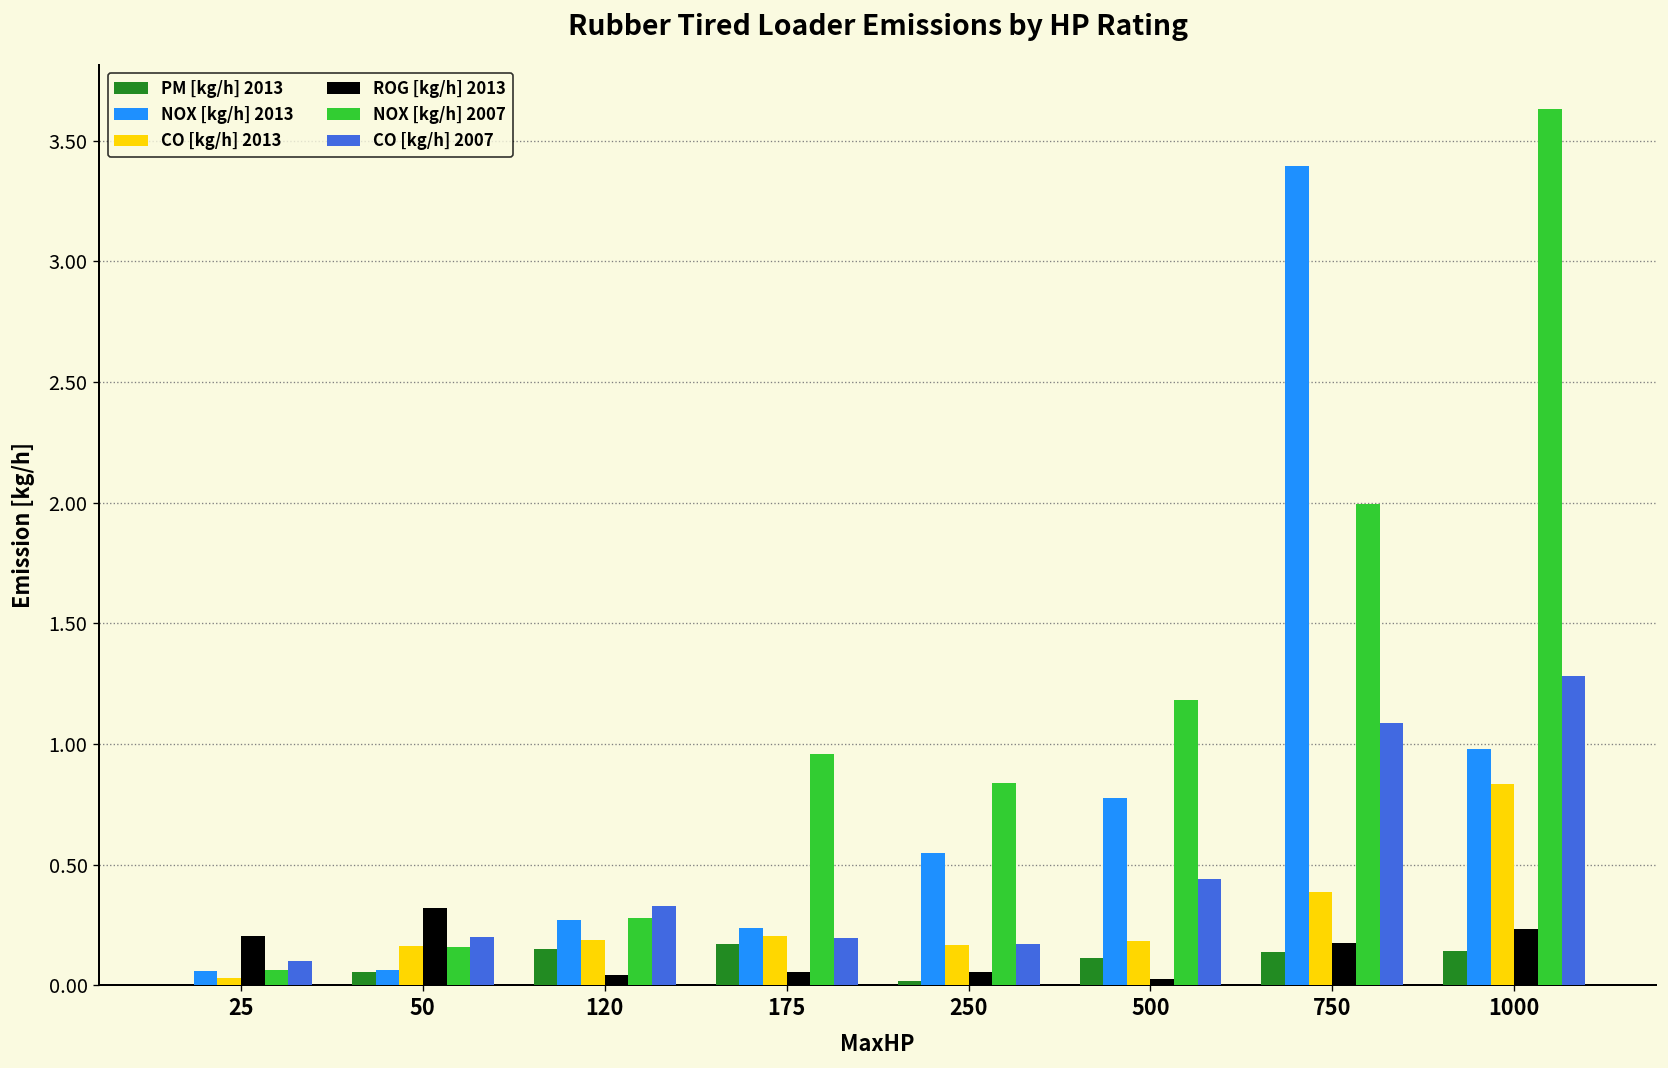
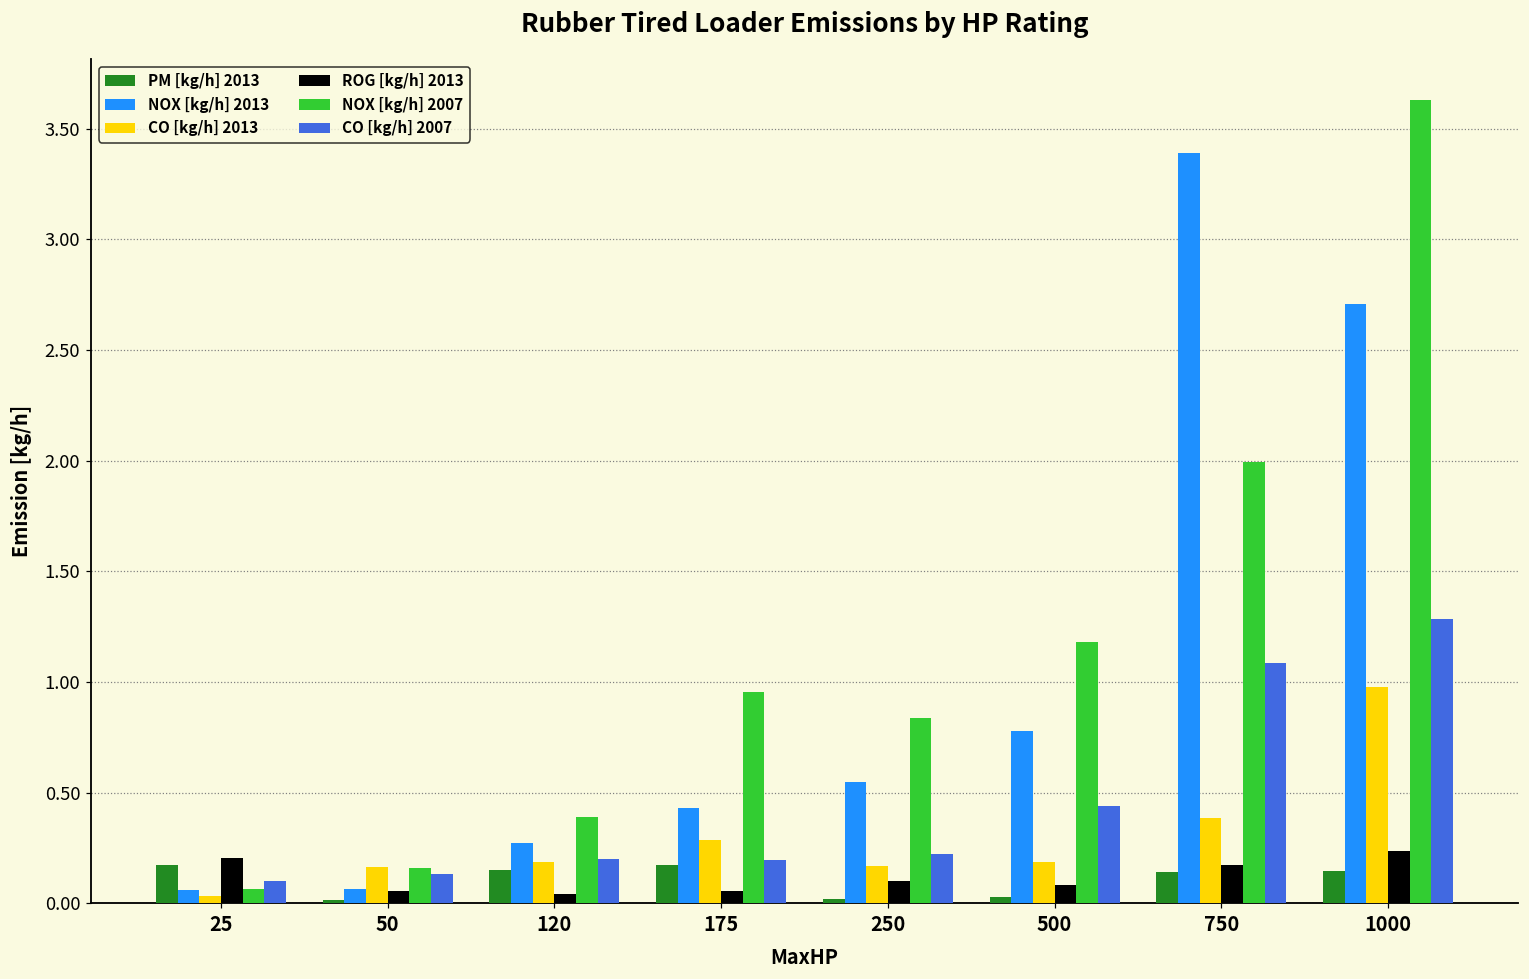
  {
    "PM [kg/h] 2013": {
-     "25": 0.00,
-     "50": 0.05,
+     "25": 0.17,
+     "50": 0.01,
      "120": 0.15,
      "175": 0.17,
      "250": 0.02,
-     "500": 0.11,
+     "500": 0.03,
      "750": 0.14,
      "1000": 0.14
    },
    "NOX [kg/h] 2013": {
      "25": 0.06,
      "50": 0.06,
      "120": 0.27,
-     "175": 0.24,
+     "175": 0.43,
      "250": 0.55,
      "500": 0.78,
      "750": 3.39,
-     "1000": 0.98
+     "1000": 2.71
    },
    "CO [kg/h] 2013": {
      "25": 0.03,
      "50": 0.17,
      "120": 0.19,
-     "175": 0.21,
+     "175": 0.28,
      "250": 0.17,
      "500": 0.19,
      "750": 0.39,
-     "1000": 0.83
+     "1000": 0.98
    },
    "ROG [kg/h] 2013": {
      "25": 0.21,
-     "50": 0.32,
+     "50": 0.05,
      "120": 0.04,
      "175": 0.06,
-     "250": 0.06,
-     "500": 0.03,
+     "250": 0.10,
+     "500": 0.08,
      "750": 0.17,
      "1000": 0.24
    },
    "NOX [kg/h] 2007": {
      "25": 0.07,
      "50": 0.16,
-     "120": 0.28,
+     "120": 0.39,
      "175": 0.96,
      "250": 0.84,
      "500": 1.18,
      "750": 1.99,
      "1000": 3.63
    },
    "CO [kg/h] 2007": {
      "25": 0.10,
-     "50": 0.20,
-     "120": 0.33,
+     "50": 0.13,
+     "120": 0.20,
      "175": 0.19,
-     "250": 0.17,
+     "250": 0.22,
      "500": 0.44,
      "750": 1.09,
      "1000": 1.28
    }
  }
